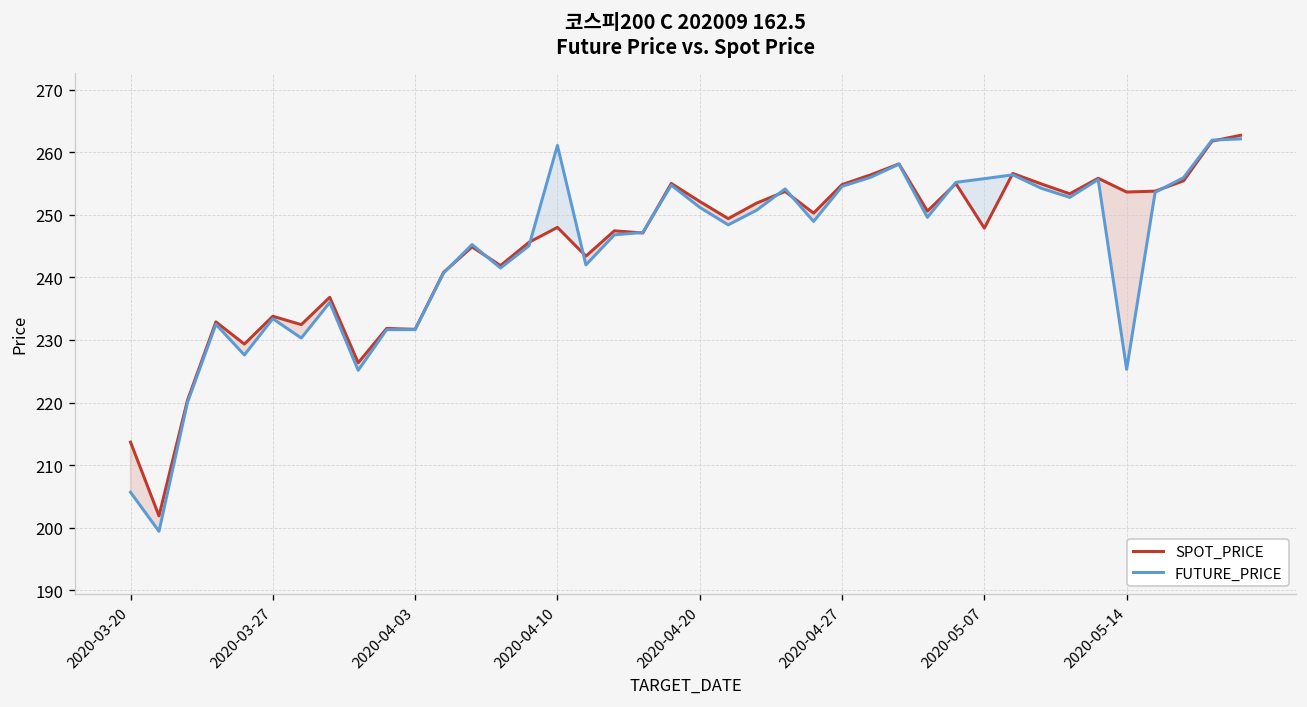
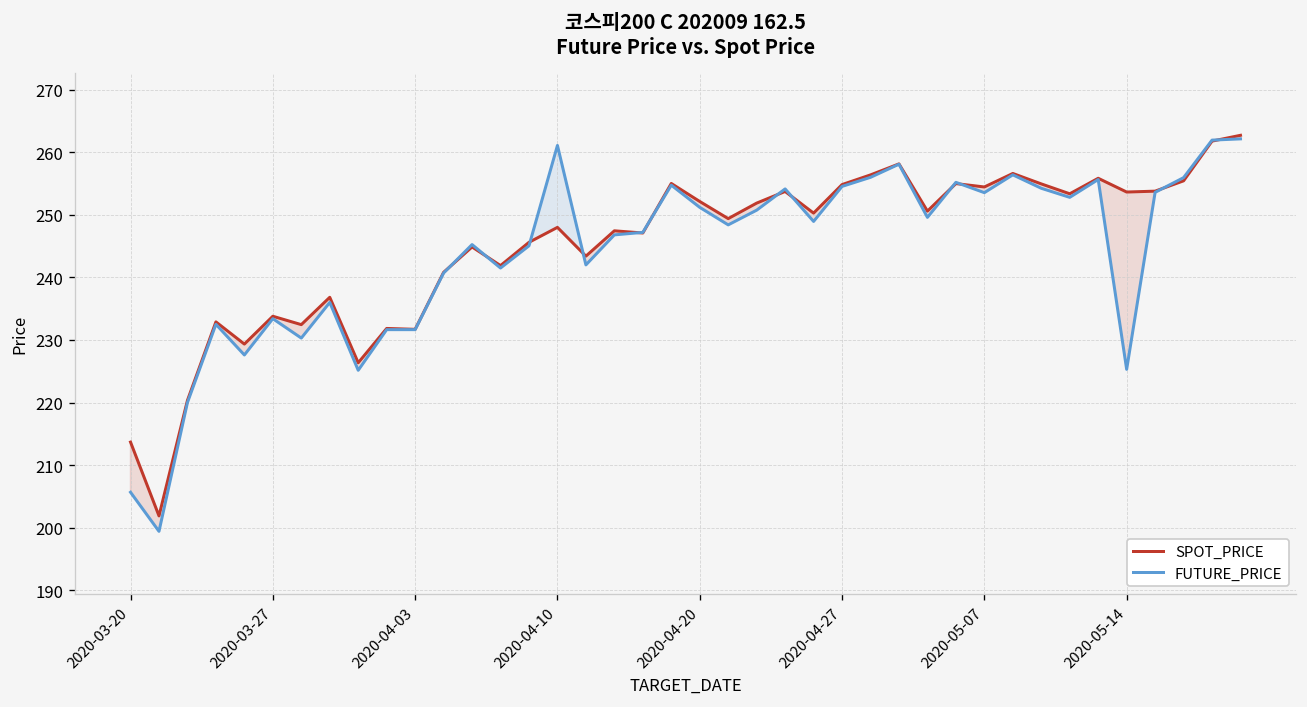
  {
    "SPOT_PRICE": {
      "2020-03-20": 214,
      "2020-04-10": 248,
      "2020-04-20": 252,
-     "2020-05-07": 248,
+     "2020-05-07": 254,
      "2020-05-14": 254
    },
    "FUTURE_PRICE": {
      "2020-03-20": 206,
      "2020-04-10": 261,
      "2020-04-20": 251,
-     "2020-05-07": 256,
+     "2020-05-07": 254,
      "2020-05-14": 225
    }
  }
